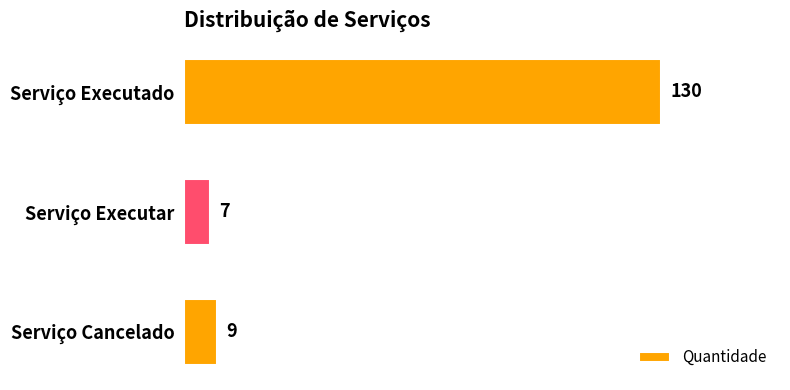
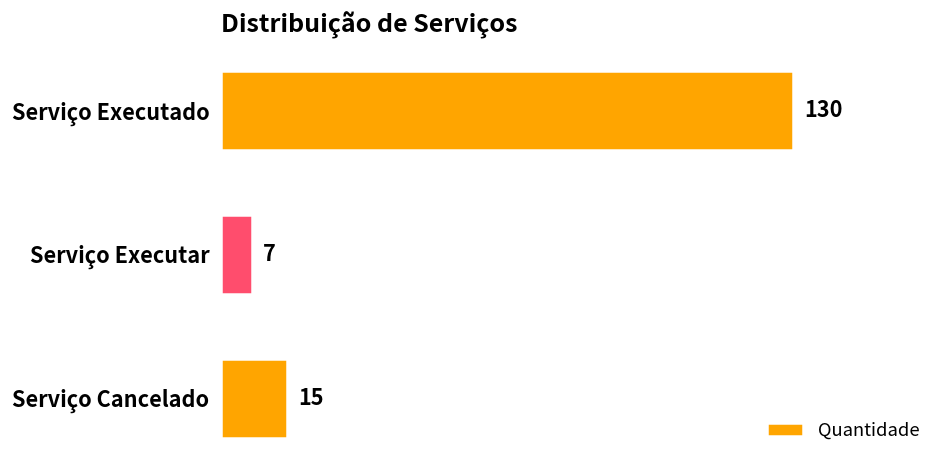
  {
    "Serviço Executado": 130,
    "Serviço Executar": 7,
-   "Serviço Cancelado": 9
+   "Serviço Cancelado": 15
  }
